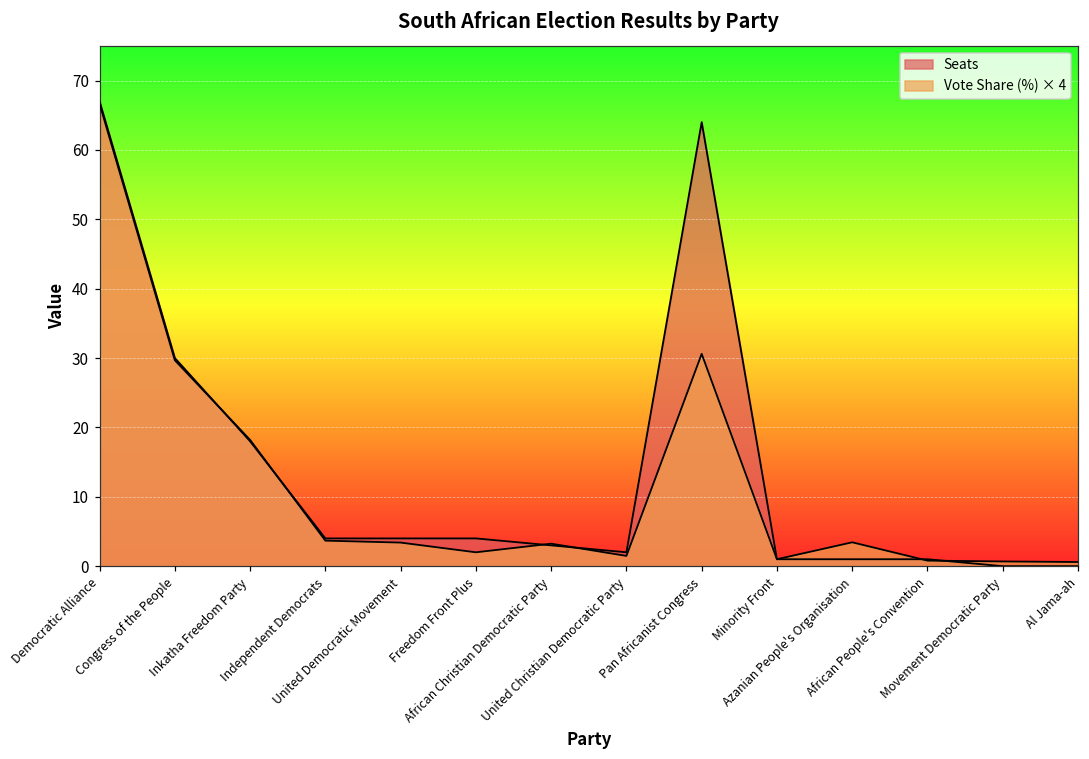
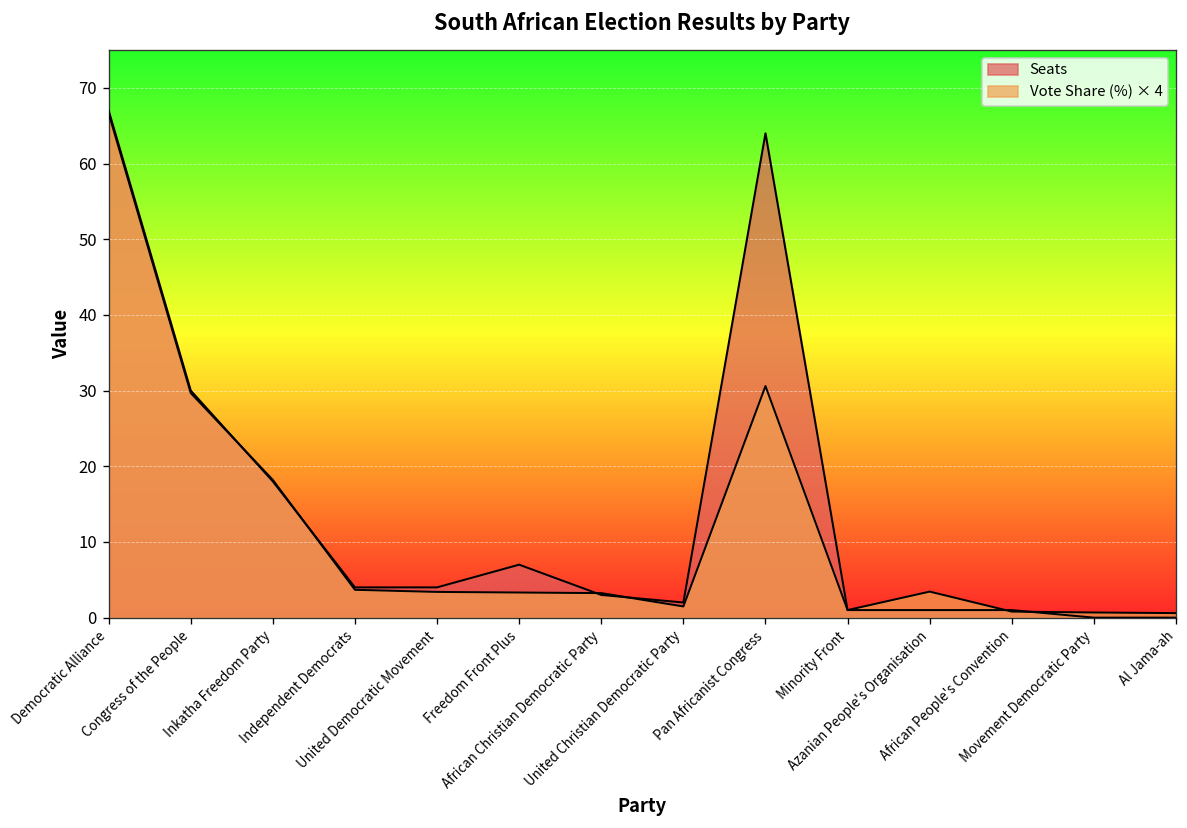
  {
    "Seats": {
      "United Democratic Movement": 4,
-     "Freedom Front Plus": 4,
+     "Freedom Front Plus": 7,
      "United Christian Democratic Party": 2,
      "Pan Africanist Congress": 64,
      "Azanian People's Organisation": 1,
      "Movement Democratic Party": 0,
      "Al Jama-ah": 0
    },
    "Vote Share (%) × 4": {
      "United Democratic Movement": 3,
-     "Freedom Front Plus": 2,
+     "Freedom Front Plus": 3,
      "United Christian Democratic Party": 1,
      "Pan Africanist Congress": 31,
      "Azanian People's Organisation": 3,
      "Movement Democratic Party": 1,
      "Al Jama-ah": 1
    }
  }
